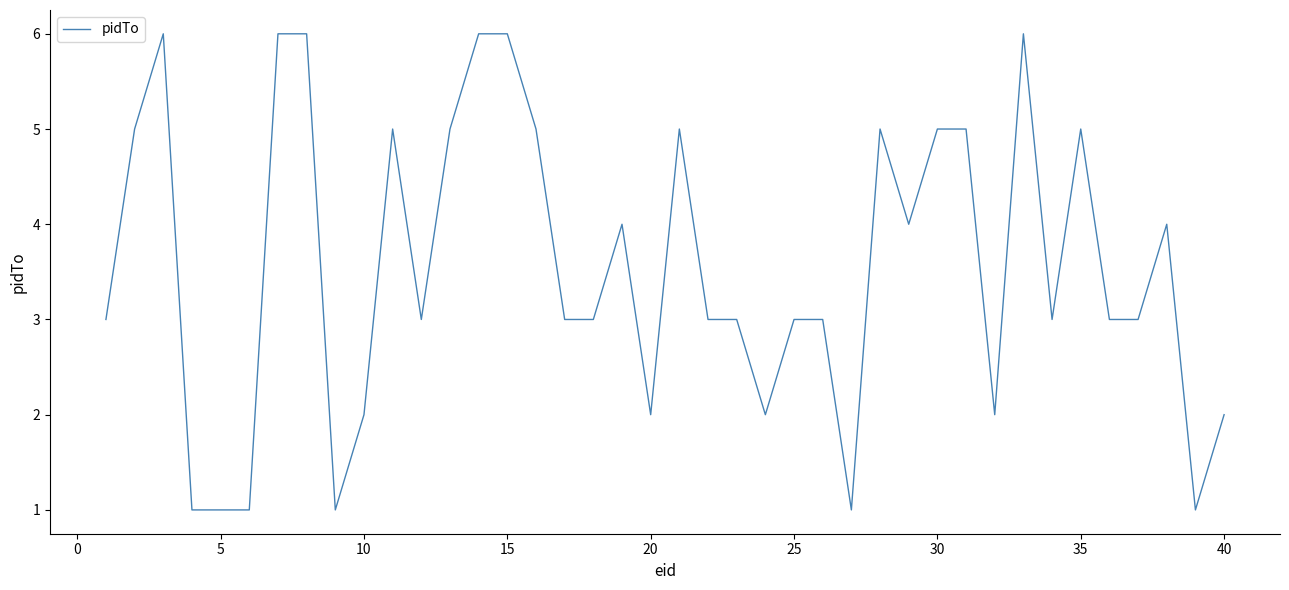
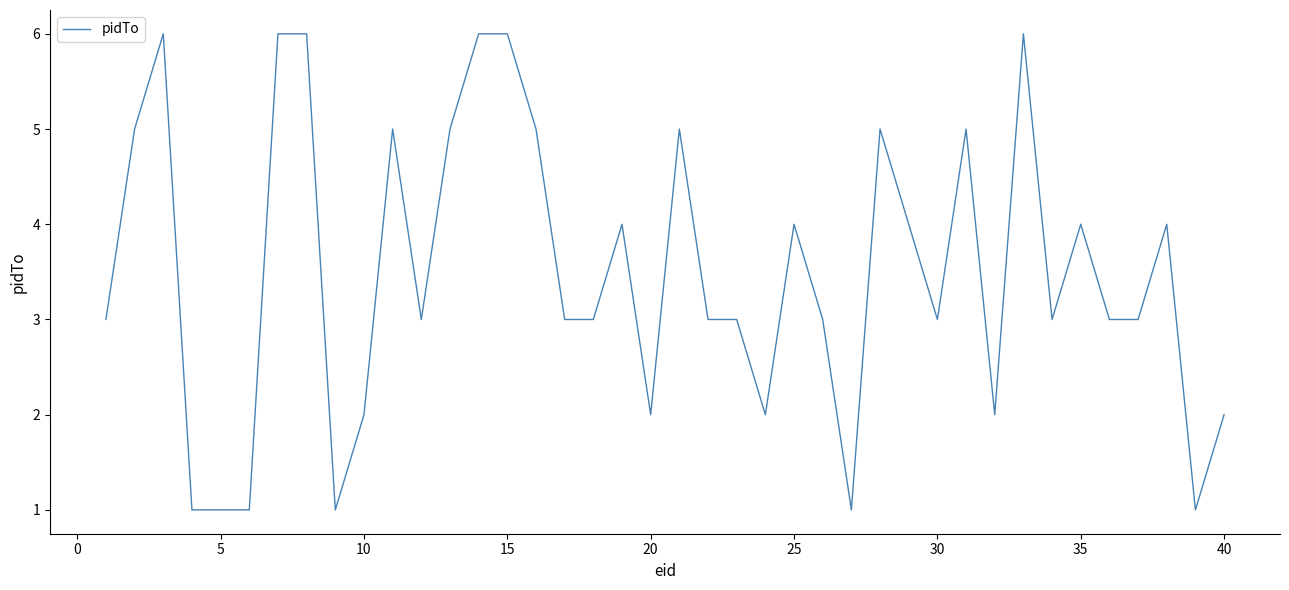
  {
    "5": 1,
    "10": 2,
    "15": 6,
    "20": 2,
-   "25": 3,
-   "30": 5,
-   "35": 5,
+   "25": 4,
+   "30": 3,
+   "35": 4,
    "40": 2
  }
